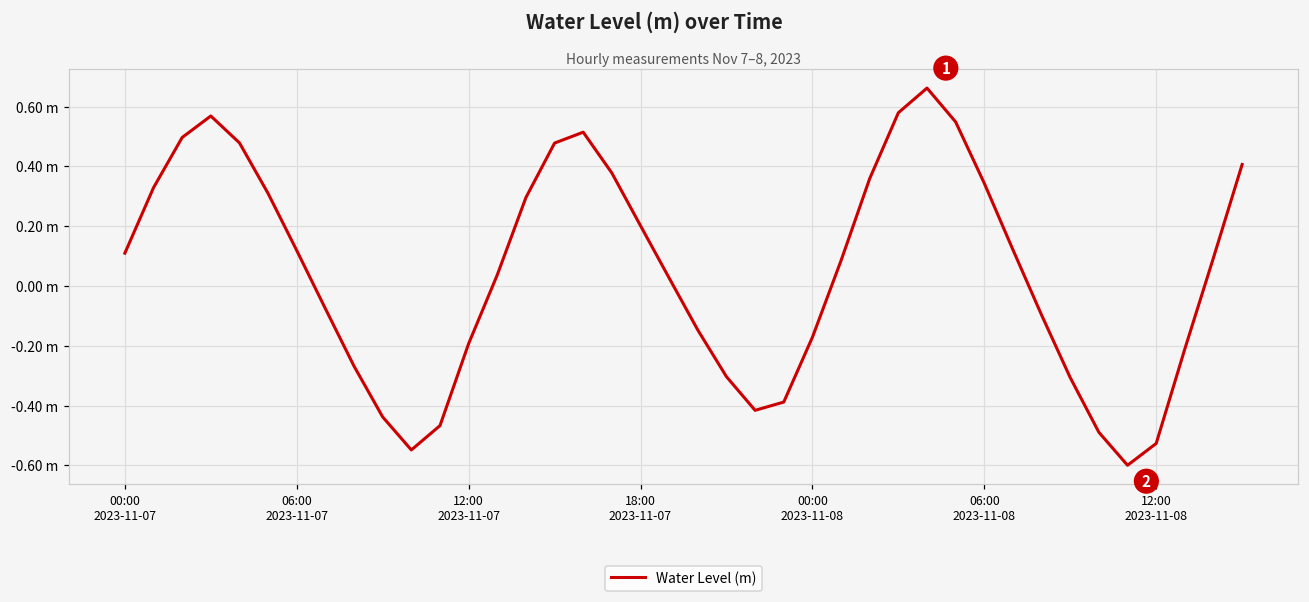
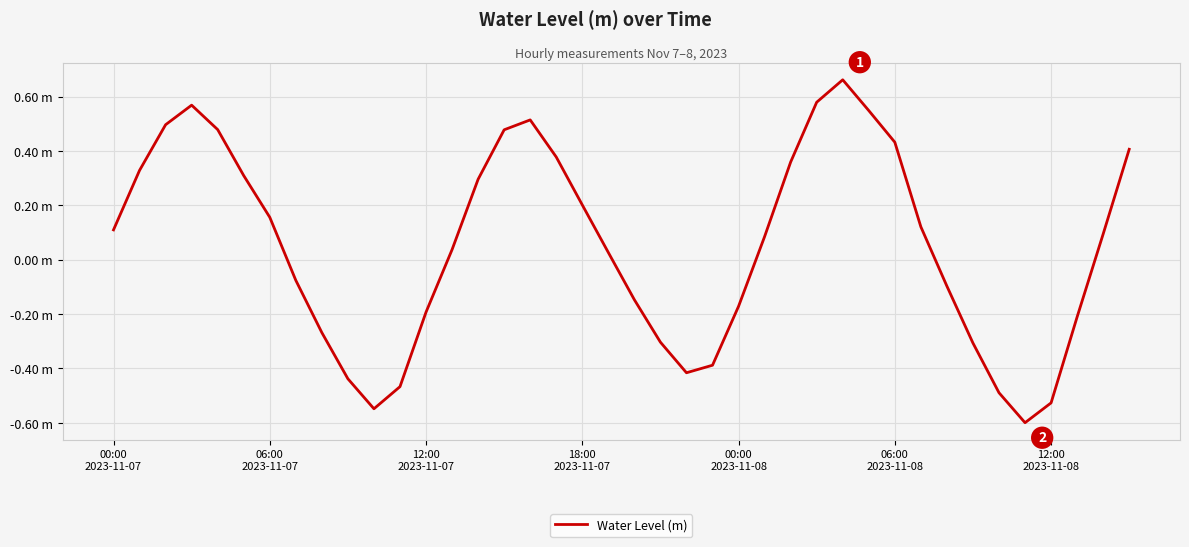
  {
    "00:00 2023-11-07": "0.11 m",
-   "06:00 2023-11-07": "0.12 m",
+   "06:00 2023-11-07": "0.16 m",
    "12:00 2023-11-07": "-0.19 m",
    "18:00 2023-11-07": "0.20 m",
    "00:00 2023-11-08": "-0.17 m",
-   "06:00 2023-11-08": "0.34 m",
+   "06:00 2023-11-08": "0.43 m",
    "12:00 2023-11-08": "-0.53 m"
  }
